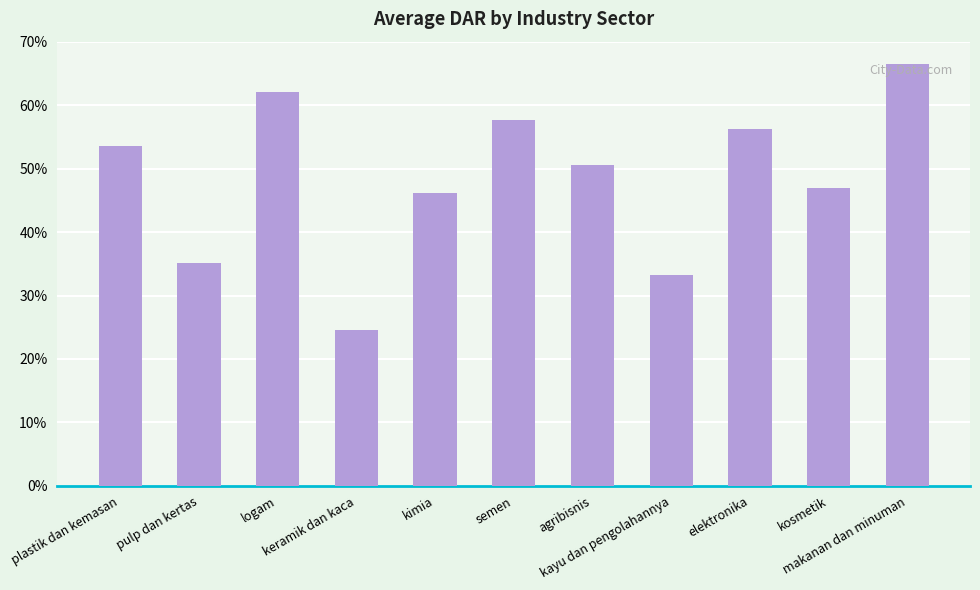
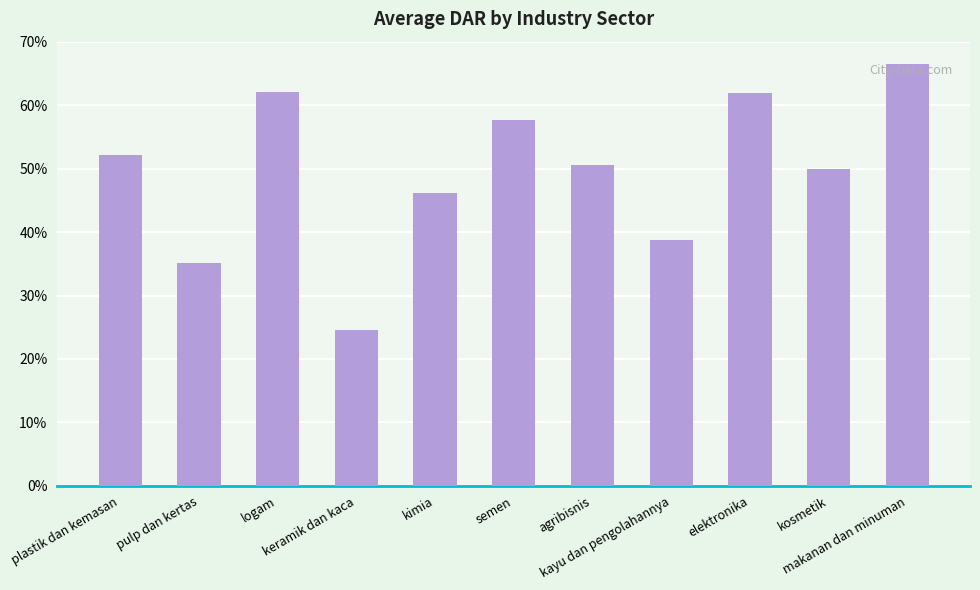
  {
-   "plastik dan kemasan": "54%",
+   "plastik dan kemasan": "52%",
    "pulp dan kertas": "35%",
    "logam": "62%",
    "keramik dan kaca": "25%",
    "kimia": "46%",
    "semen": "58%",
    "agribisnis": "51%",
-   "kayu dan pengolahannya": "33%",
-   "elektronika": "56%",
-   "kosmetik": "47%",
+   "kayu dan pengolahannya": "39%",
+   "elektronika": "62%",
+   "kosmetik": "50%",
    "makanan dan minuman": "67%"
  }
